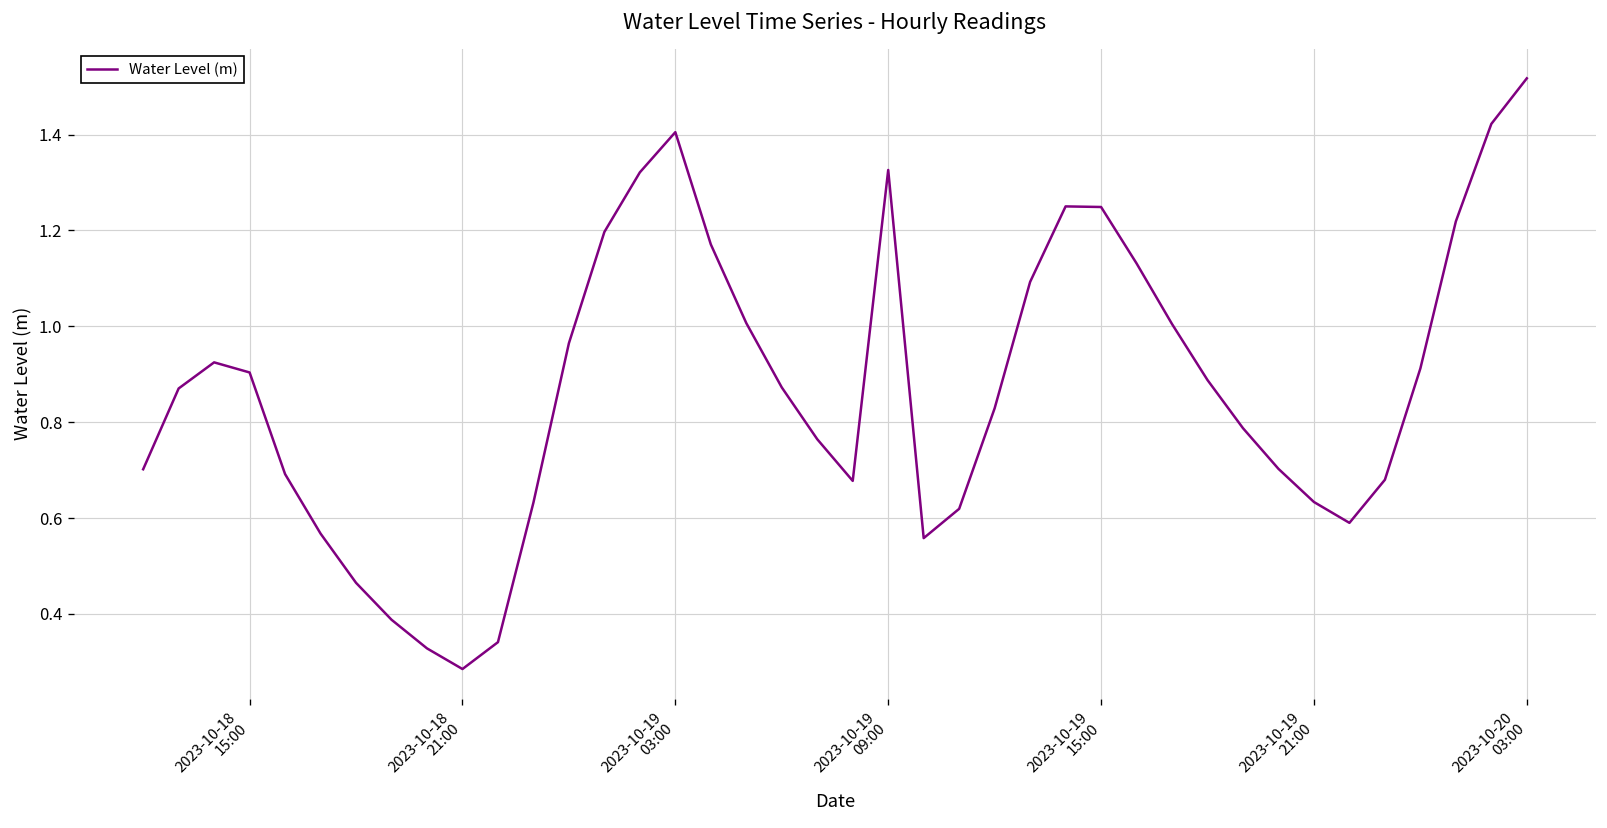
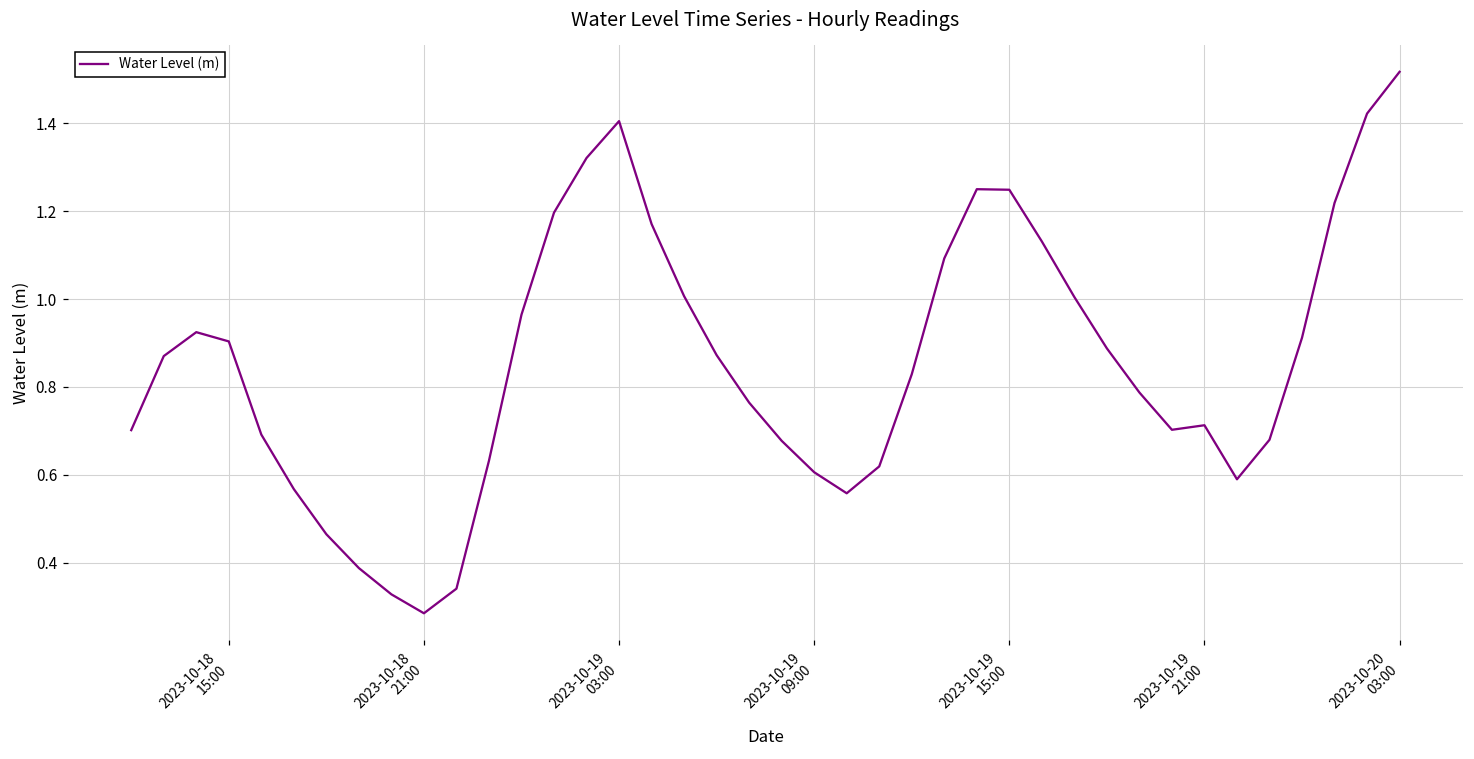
  {
    "2023-10-18 15:00": 0.90,
    "2023-10-18 21:00": 0.28,
    "2023-10-19 03:00": 1.41,
-   "2023-10-19 09:00": 1.33,
+   "2023-10-19 09:00": 0.61,
    "2023-10-19 15:00": 1.25,
-   "2023-10-19 21:00": 0.63,
+   "2023-10-19 21:00": 0.71,
    "2023-10-20 03:00": 1.52
  }
